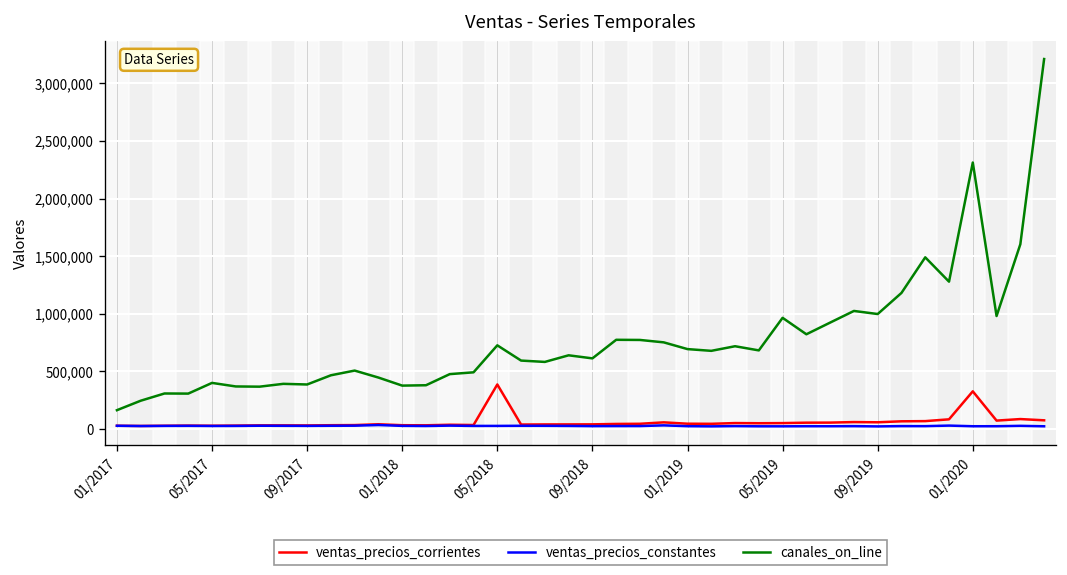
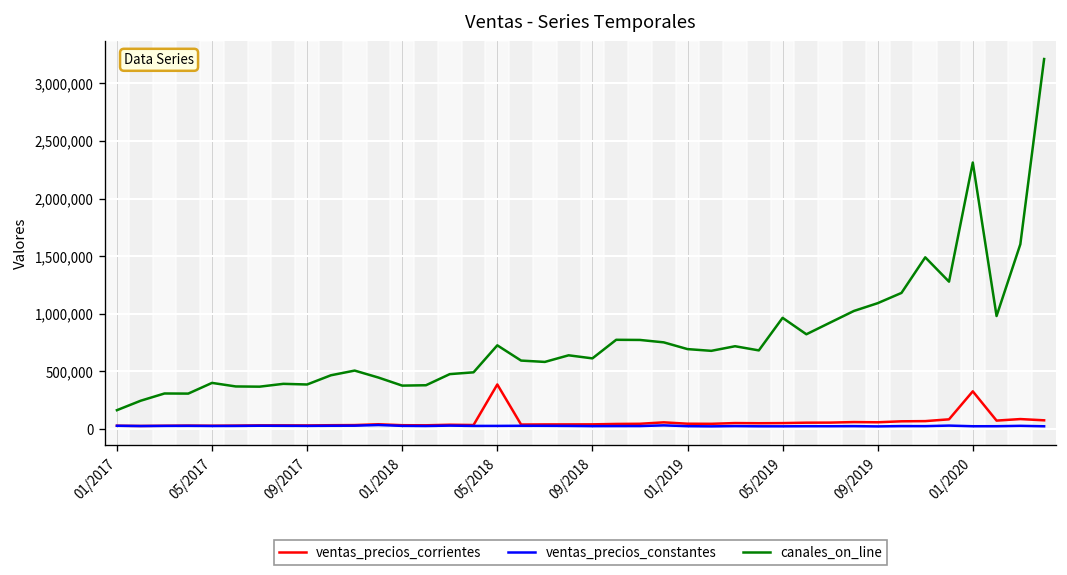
  {
    "ventas_precios_corrientes": {
      "05/2018": "400,000",
      "05/2019": "100,000",
      "09/2019": "100,000",
      "01/2020": "300,000"
    },
    "ventas_precios_constantes": {
      "05/2018": "0",
      "05/2019": "0",
      "09/2019": "0",
      "01/2020": "0"
    },
    "canales_on_line": {
      "01/2017": "200,000",
      "05/2017": "400,000",
      "09/2017": "400,000",
      "01/2018": "400,000",
      "05/2018": "700,000",
      "09/2018": "600,000",
      "01/2019": "700,000",
      "05/2019": "1,000,000",
-     "09/2019": "1,000,000",
+     "09/2019": "1,100,000",
      "01/2020": "2,300,000"
    }
  }
